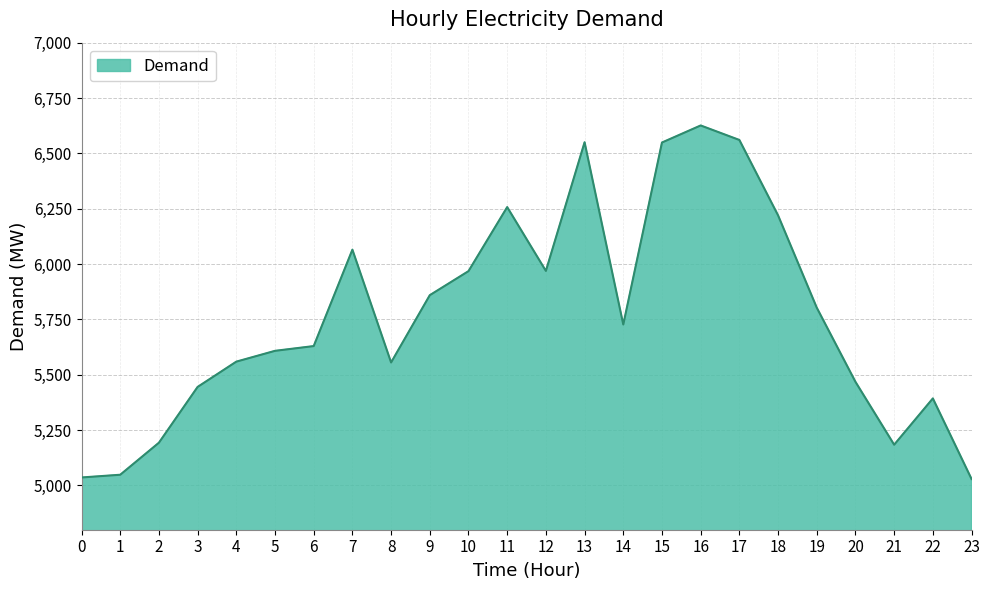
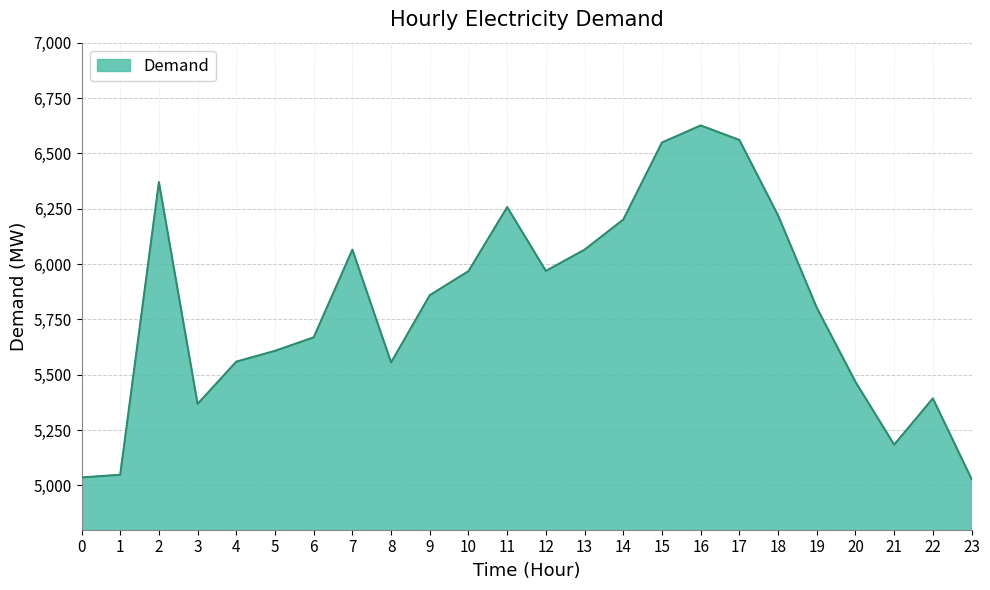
  {
    "0": "5,040",
    "1": "5,050",
-   "2": "5,190",
-   "3": "5,450",
+   "2": "6,370",
+   "3": "5,370",
    "4": "5,560",
    "5": "5,610",
-   "6": "5,630",
+   "6": "5,670",
    "7": "6,070",
    "8": "5,560",
    "9": "5,860",
    "10": "5,970",
    "11": "6,260",
    "12": "5,970",
-   "13": "6,550",
-   "14": "5,730",
+   "13": "6,070",
+   "14": "6,200",
    "15": "6,550",
    "16": "6,630",
    "17": "6,560",
    "18": "6,220",
    "19": "5,800",
    "20": "5,470",
    "21": "5,180",
    "22": "5,390",
    "23": "5,030"
  }
